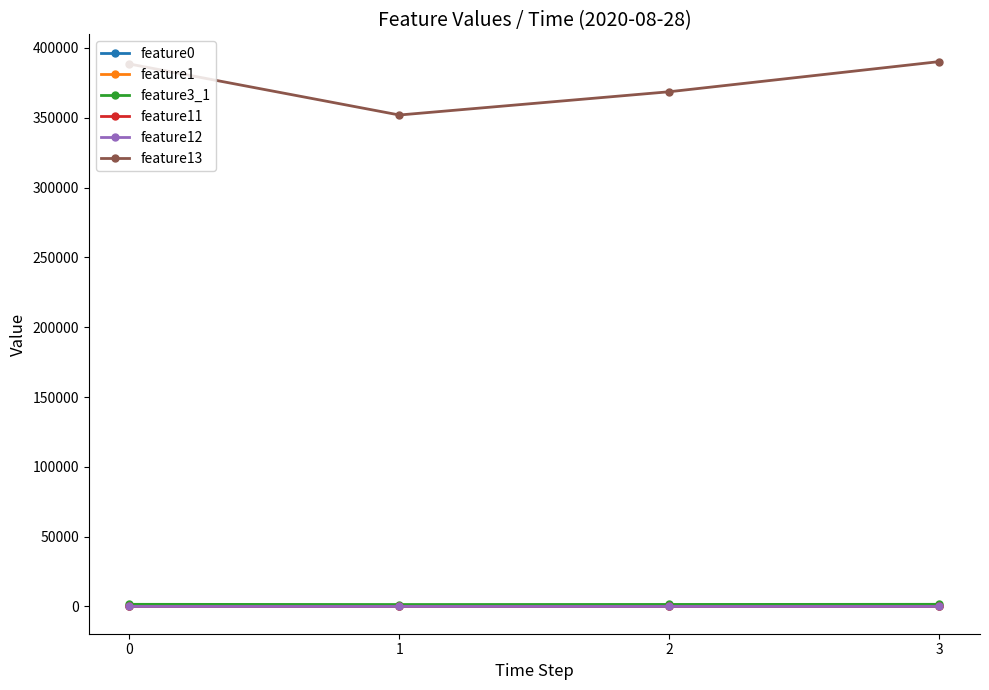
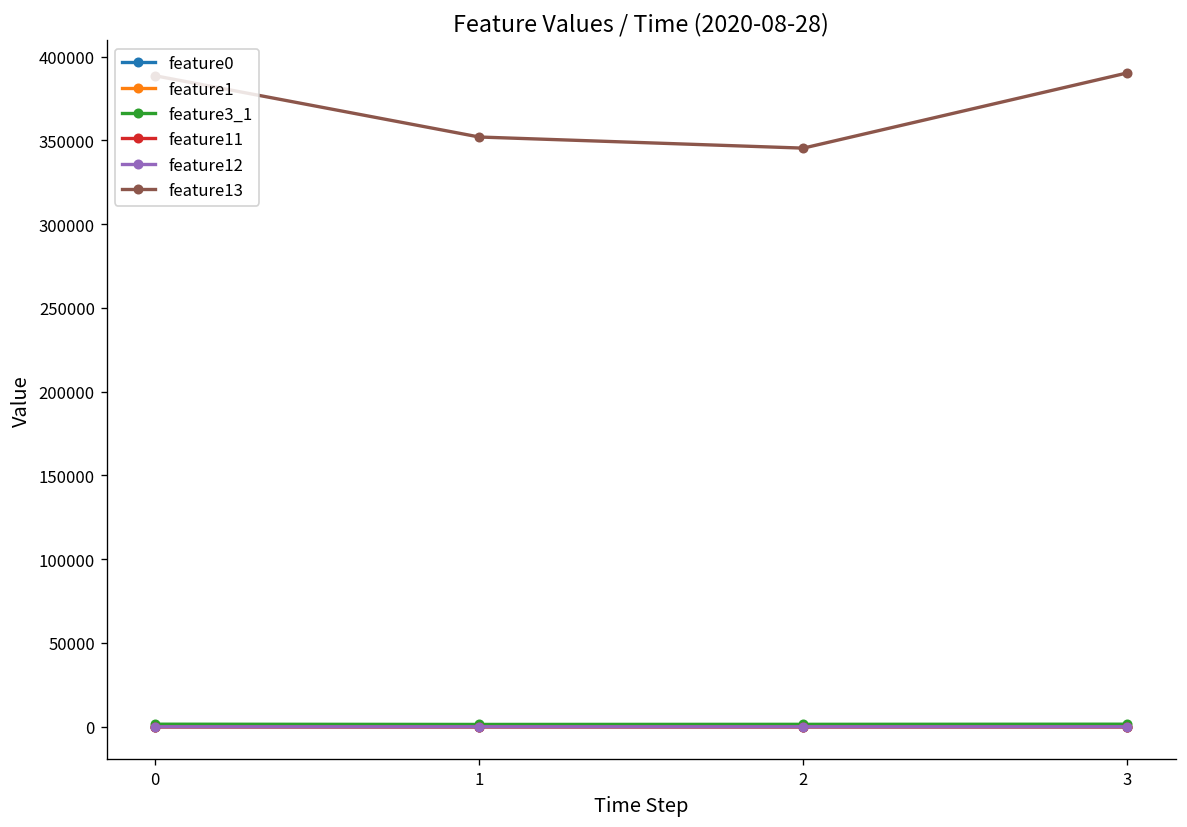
  {
    "feature13": {
      "1": 352000,
-     "2": 369000,
+     "2": 345000,
      "3": 390000
    }
  }
